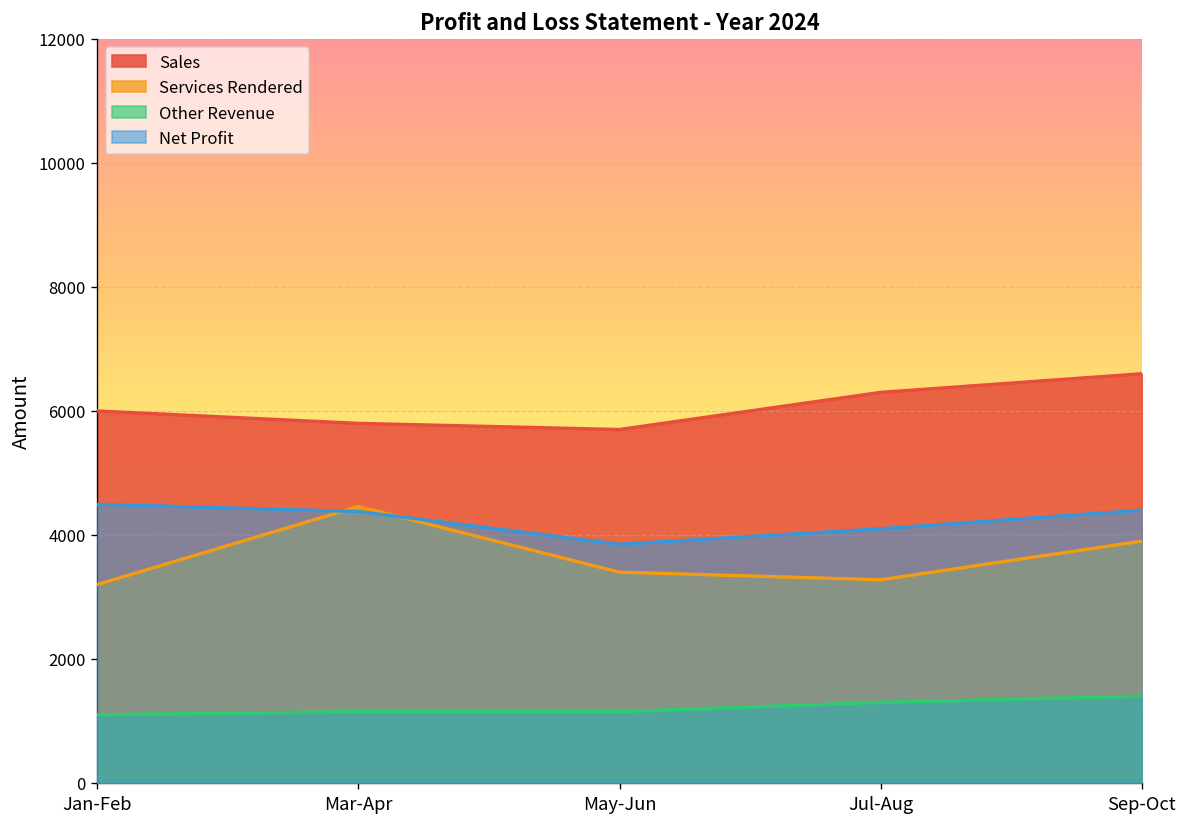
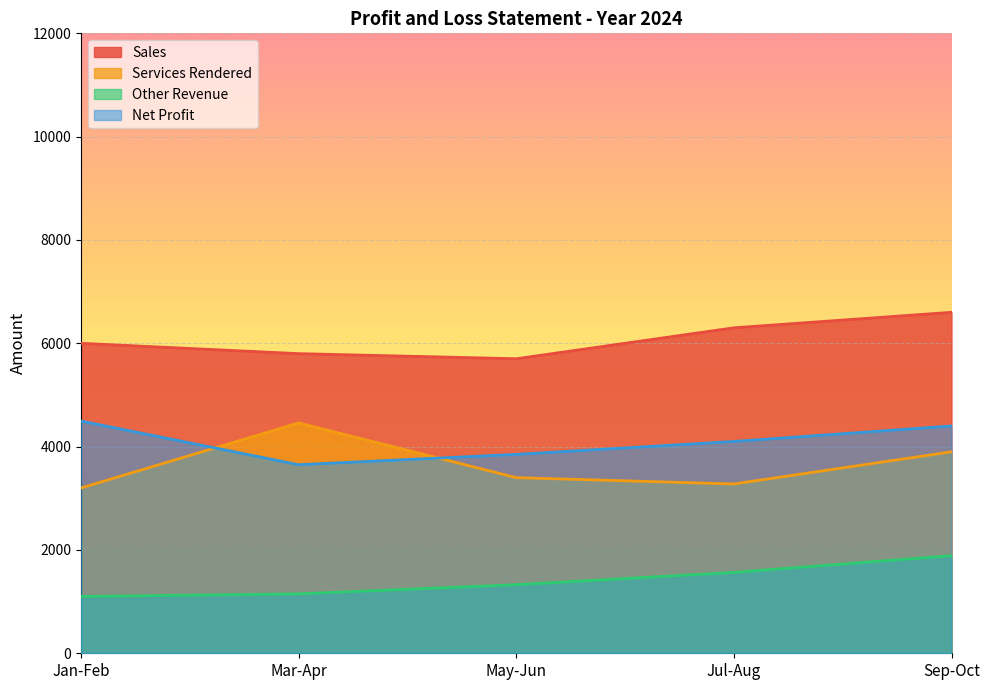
  {
    "Sales": {
      "Jan-Feb": 6000,
      "Mar-Apr": 5800,
      "May-Jun": 5700,
      "Jul-Aug": 6300,
      "Sep-Oct": 6600
    },
    "Services Rendered": {
      "Jan-Feb": 3200,
      "Mar-Apr": 4500,
      "May-Jun": 3400,
      "Jul-Aug": 3300,
      "Sep-Oct": 3900
    },
    "Other Revenue": {
      "Jan-Feb": 1100,
      "Mar-Apr": 1200,
-     "May-Jun": 1200,
-     "Jul-Aug": 1300,
-     "Sep-Oct": 1400
+     "May-Jun": 1300,
+     "Jul-Aug": 1600,
+     "Sep-Oct": 1900
    },
    "Net Profit": {
      "Jan-Feb": 4500,
-     "Mar-Apr": 4400,
+     "Mar-Apr": 3700,
      "May-Jun": 3900,
      "Jul-Aug": 4100,
      "Sep-Oct": 4400
    }
  }
